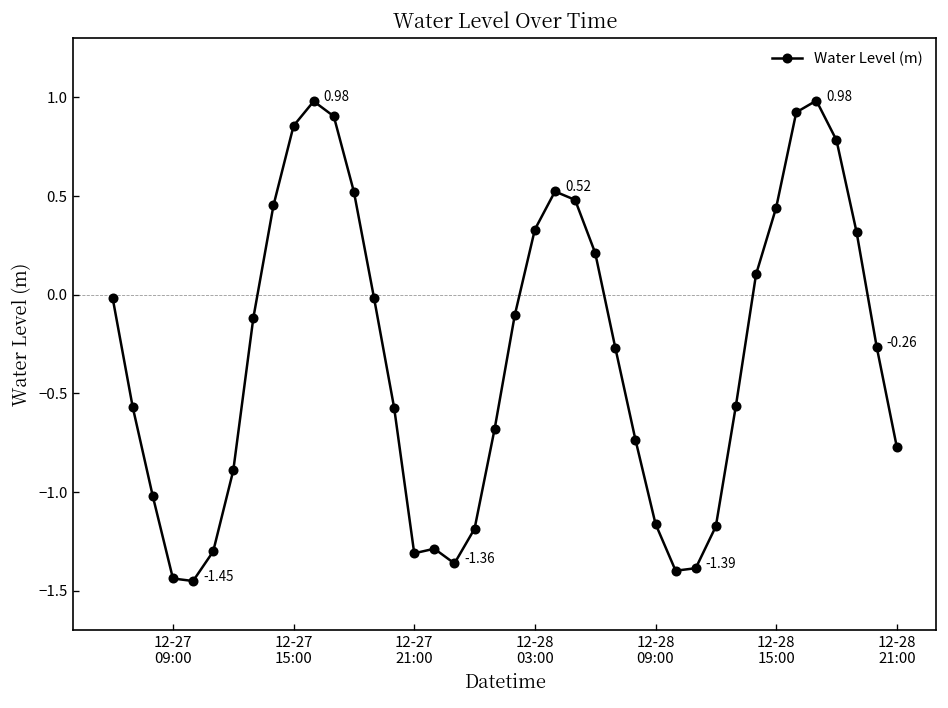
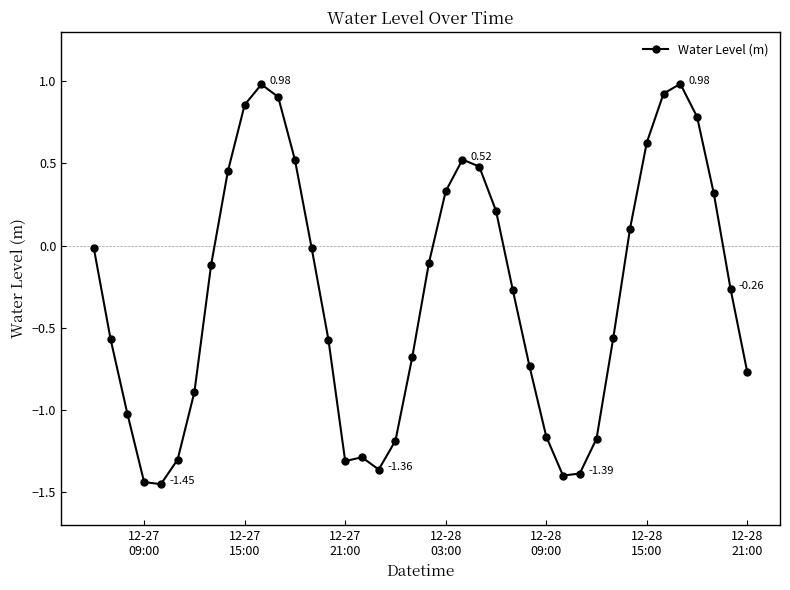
  {
    "12-27 09:00": -1.44,
    "12-27 15:00": 0.86,
    "12-27 21:00": -1.31,
    "12-28 03:00": 0.33,
    "12-28 09:00": -1.16,
-   "12-28 15:00": 0.44,
+   "12-28 15:00": 0.63,
    "12-28 21:00": -0.77
  }
